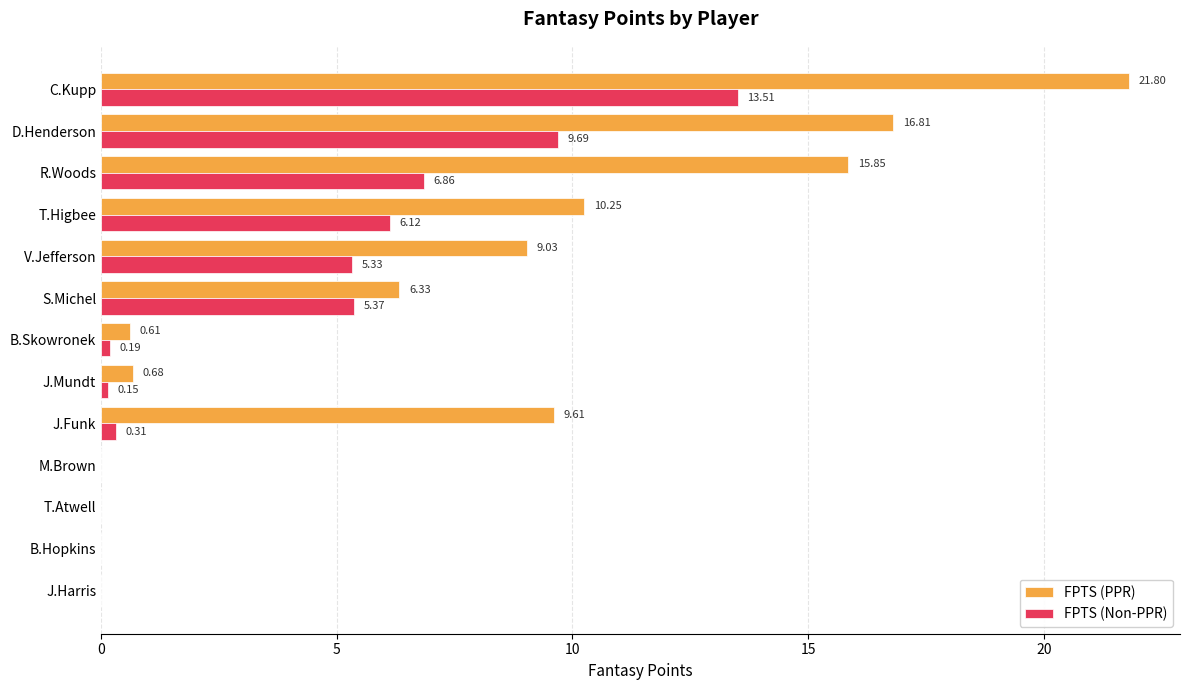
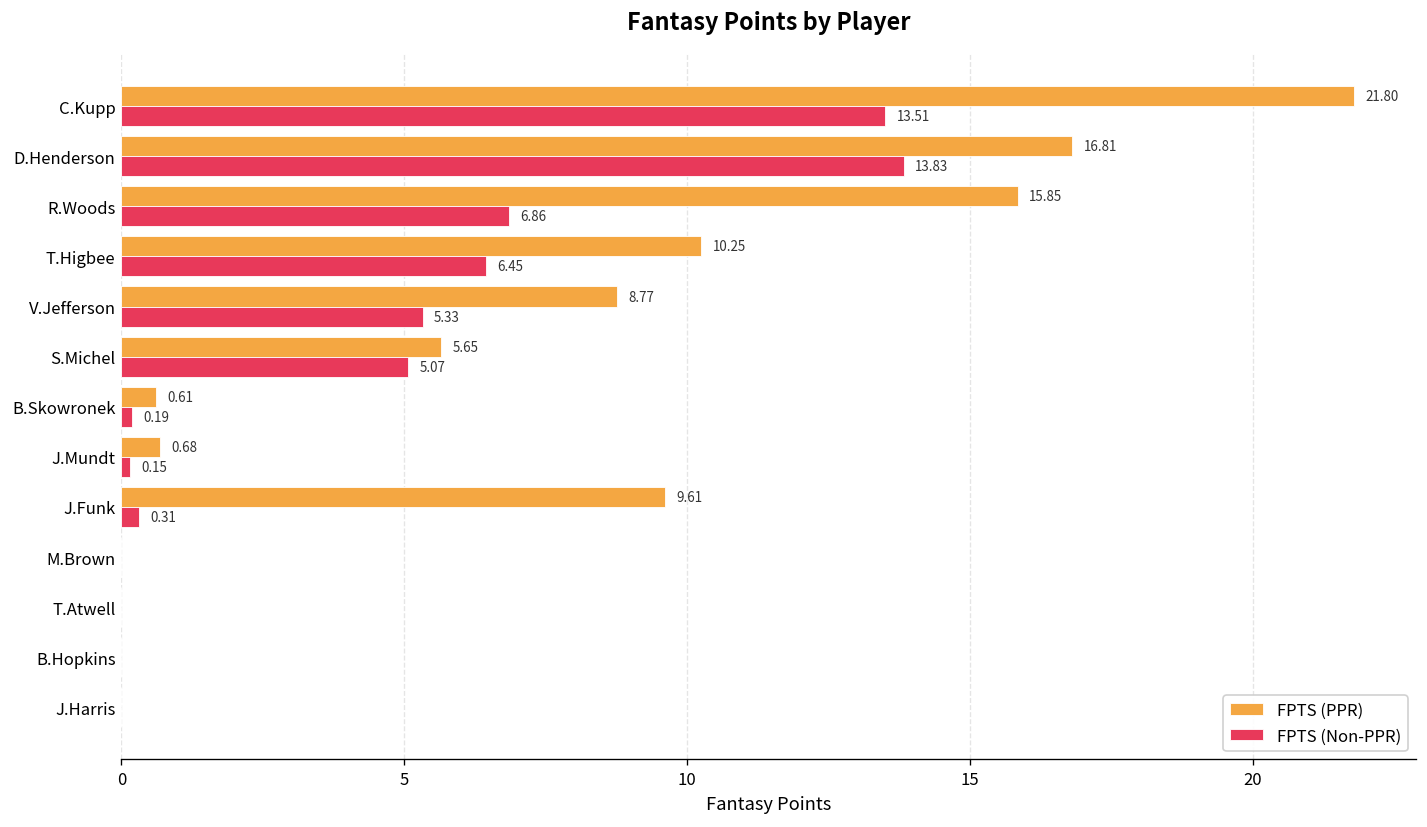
  {
    "FPTS (PPR)": {
      "C.Kupp": 21.80,
      "D.Henderson": 16.81,
      "R.Woods": 15.85,
      "T.Higbee": 10.25,
-     "V.Jefferson": 9.03,
-     "S.Michel": 6.33,
+     "V.Jefferson": 8.77,
+     "S.Michel": 5.65,
      "B.Skowronek": 0.61,
      "J.Mundt": 0.68,
      "J.Funk": 9.61
    },
    "FPTS (Non-PPR)": {
      "C.Kupp": 13.51,
-     "D.Henderson": 9.69,
+     "D.Henderson": 13.83,
      "R.Woods": 6.86,
-     "T.Higbee": 6.12,
+     "T.Higbee": 6.45,
      "V.Jefferson": 5.33,
-     "S.Michel": 5.37,
+     "S.Michel": 5.07,
      "B.Skowronek": 0.19,
      "J.Mundt": 0.15,
      "J.Funk": 0.31
    }
  }
